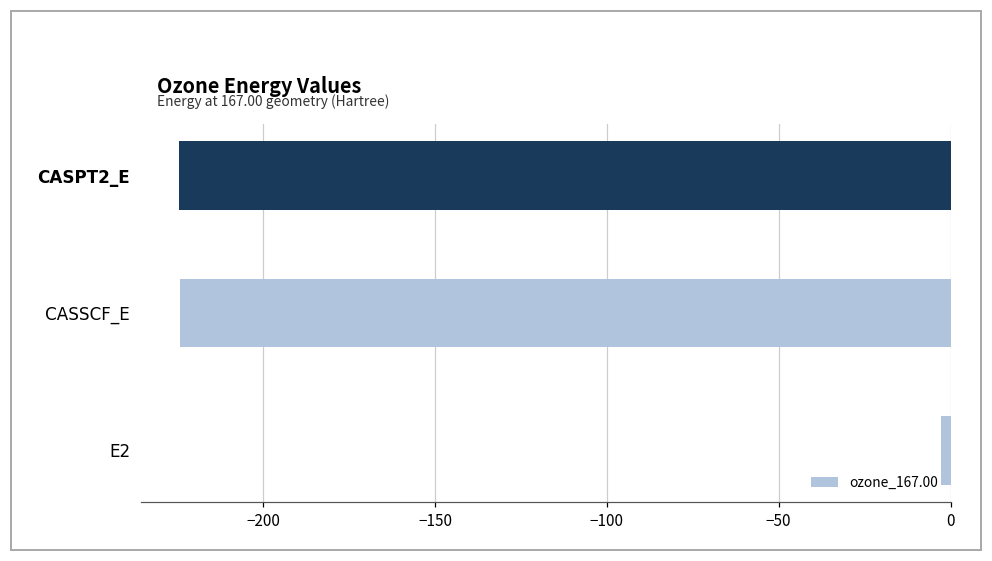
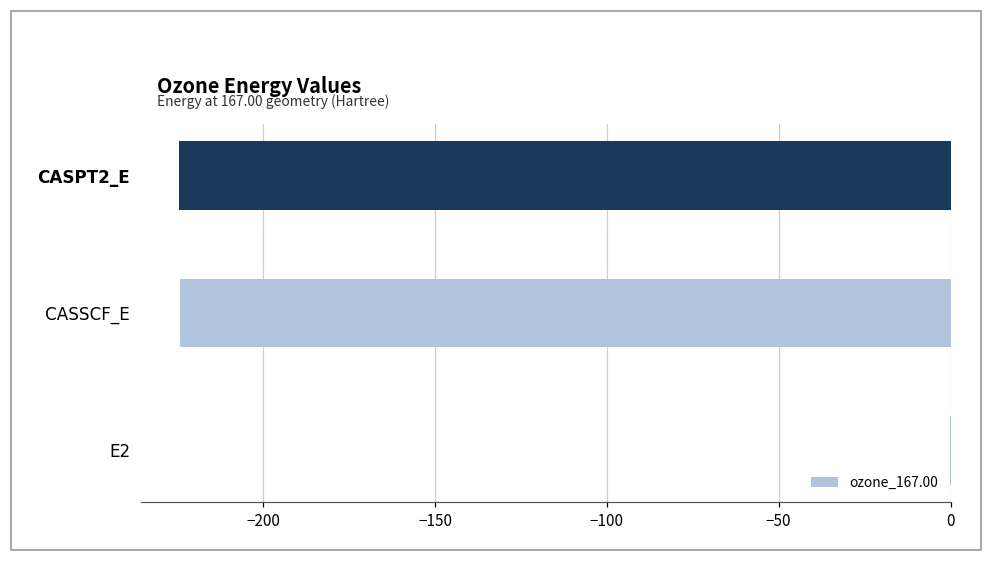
  {
    "CASPT2_E": -224,
    "CASSCF_E": -224,
-   "E2": -3
+   "E2": 0
  }
